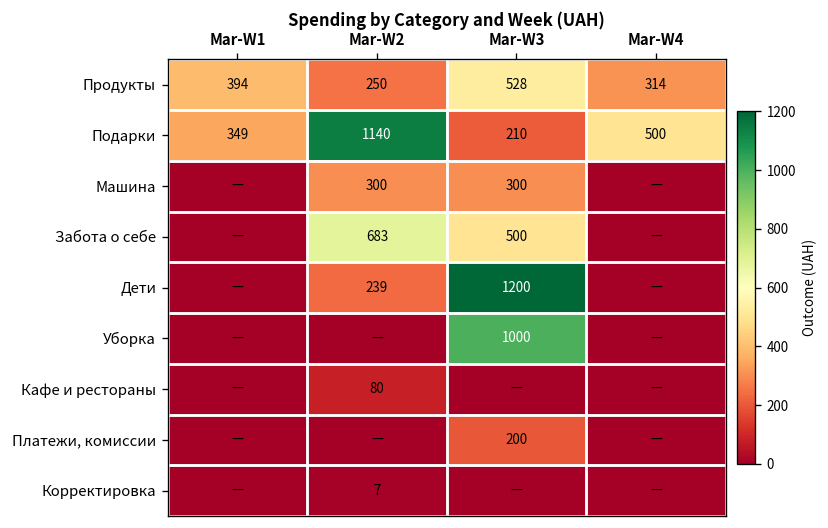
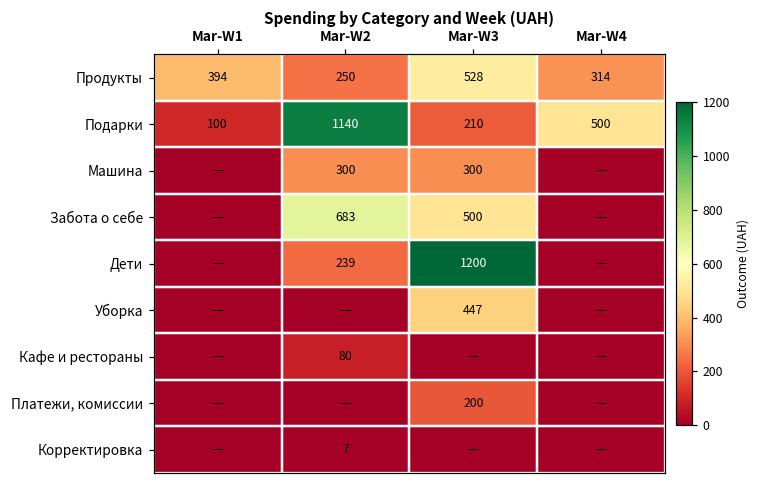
  {
    "Продукты": {
      "Mar-W1": 394,
      "Mar-W2": 250,
      "Mar-W3": 528,
      "Mar-W4": 314
    },
    "Подарки": {
-     "Mar-W1": 349,
+     "Mar-W1": 100,
      "Mar-W2": 1140,
      "Mar-W3": 210,
      "Mar-W4": 500
    },
    "Машина": {
      "Mar-W2": 300,
      "Mar-W3": 300
    },
    "Забота о себе": {
      "Mar-W2": 683,
      "Mar-W3": 500
    },
    "Дети": {
      "Mar-W2": 239,
      "Mar-W3": 1200
    },
    "Уборка": {
-     "Mar-W3": 1000
+     "Mar-W3": 447
    },
    "Кафе и рестораны": {
      "Mar-W2": 80
    },
    "Платежи, комиссии": {
      "Mar-W3": 200
    },
    "Корректировка": {
      "Mar-W2": 7
    }
  }
